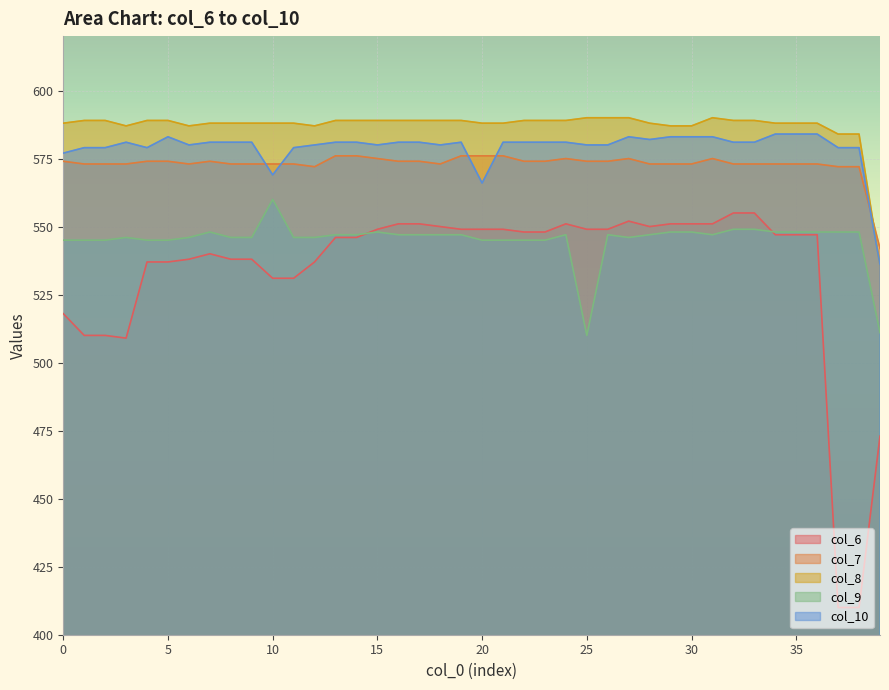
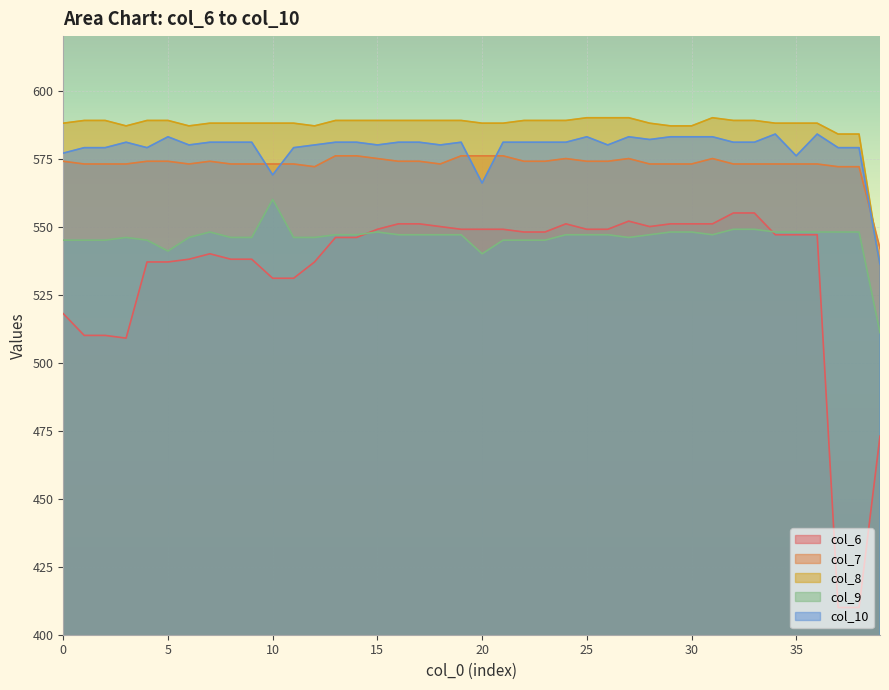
  {
    "col_9": {
      "0": 545,
-     "5": 545,
+     "5": 541,
      "10": 560,
      "15": 548,
-     "20": 545,
-     "25": 510,
+     "20": 540,
+     "25": 547,
      "30": 548,
      "35": 548
    },
    "col_10": {
      "0": 577,
      "5": 583,
      "10": 569,
      "15": 580,
      "20": 566,
-     "25": 580,
+     "25": 583,
      "30": 583,
-     "35": 584
+     "35": 576
    }
  }
